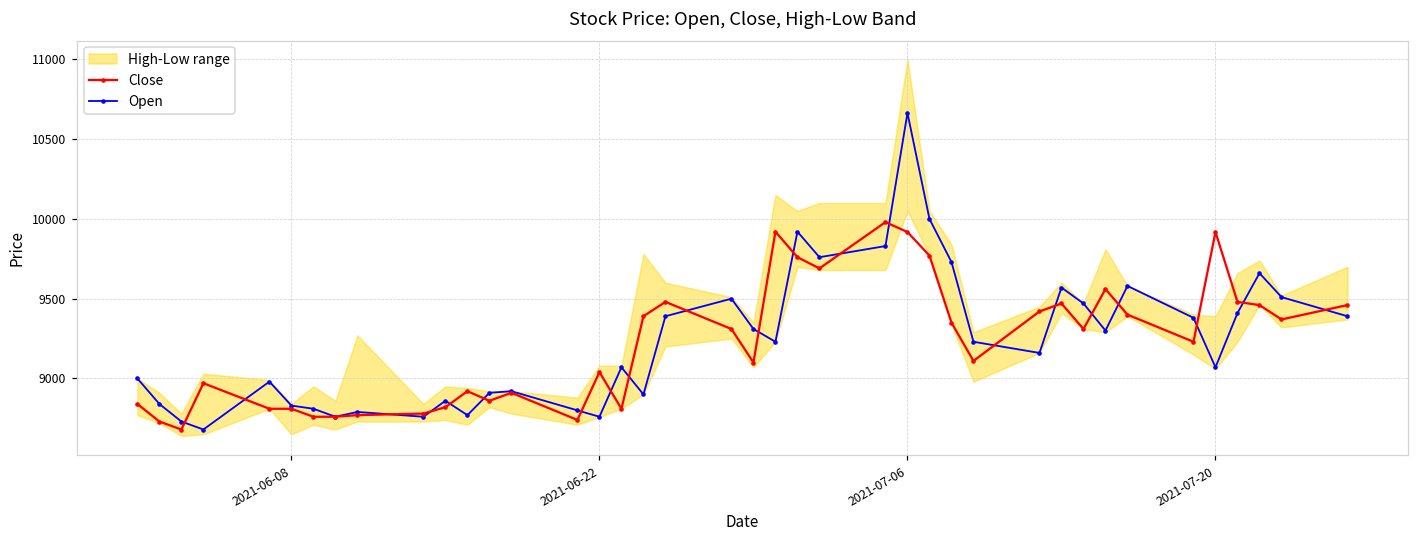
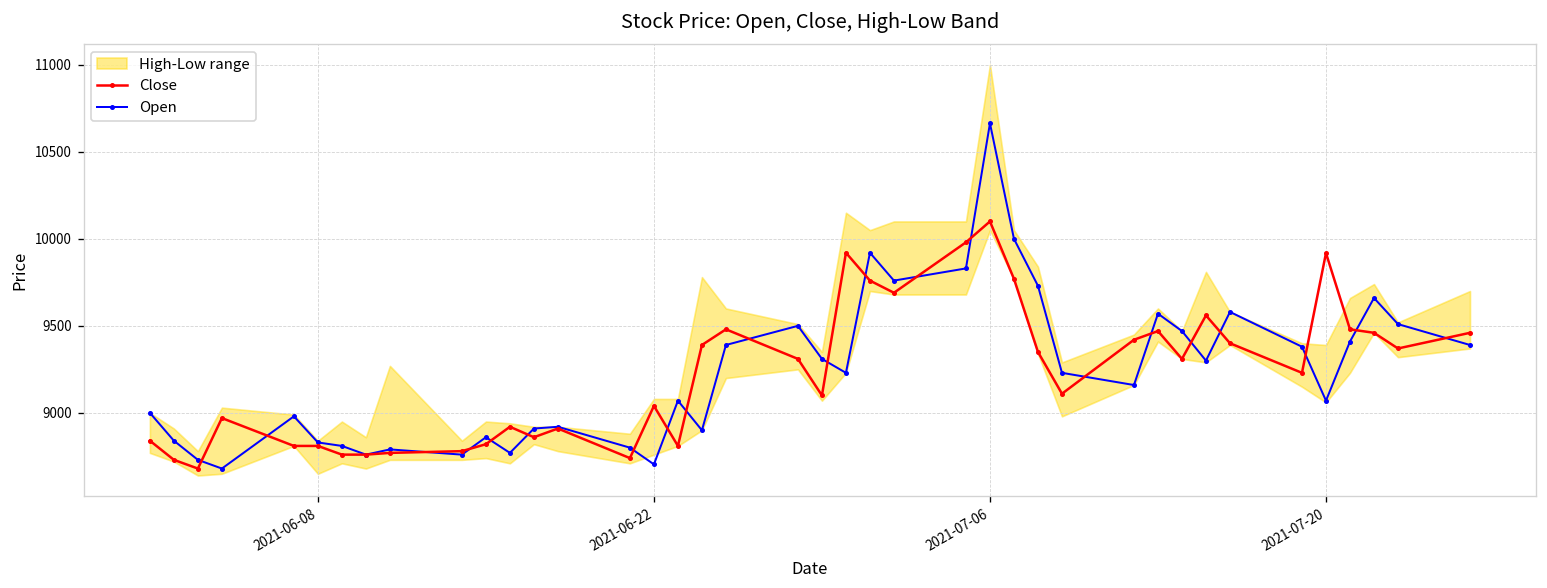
  {
    "Close": {
      "2021-06-08": 8810,
      "2021-06-22": 9040,
-     "2021-07-06": 9920,
+     "2021-07-06": 10100,
      "2021-07-20": 9920
    },
    "Open": {
-     "2021-06-22": 8760,
+     "2021-06-22": 8700,
      "2021-07-06": 10660,
      "2021-07-20": 9070
    }
  }
